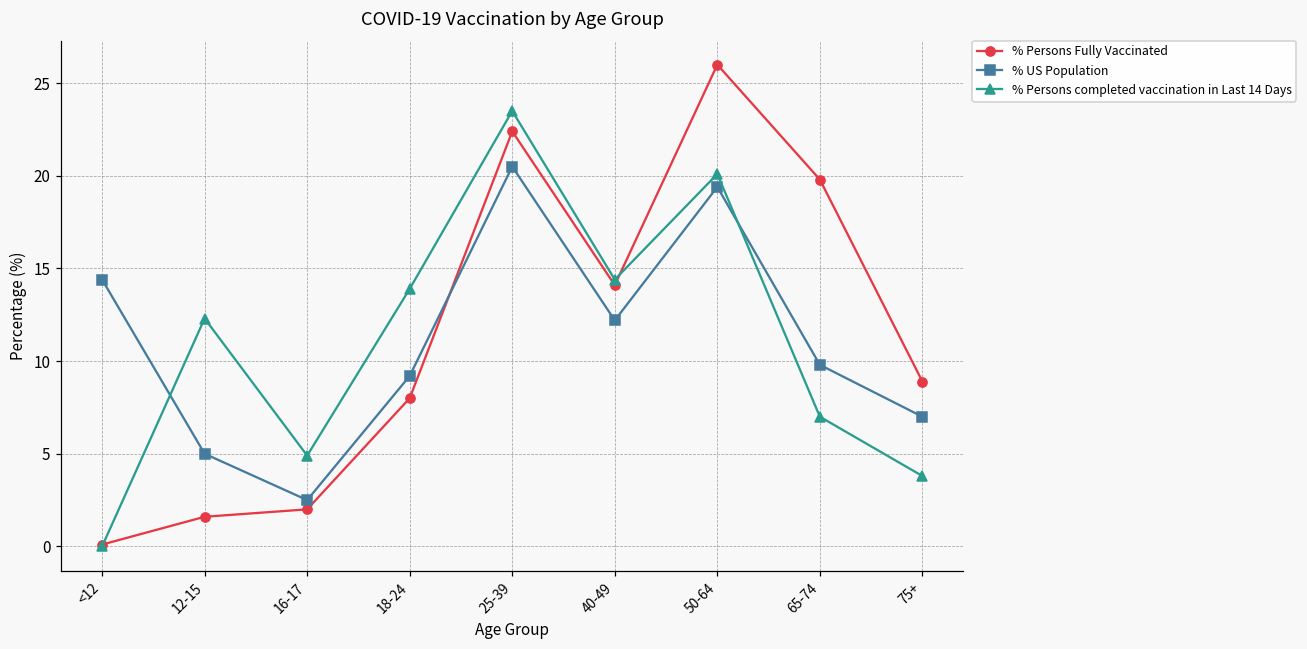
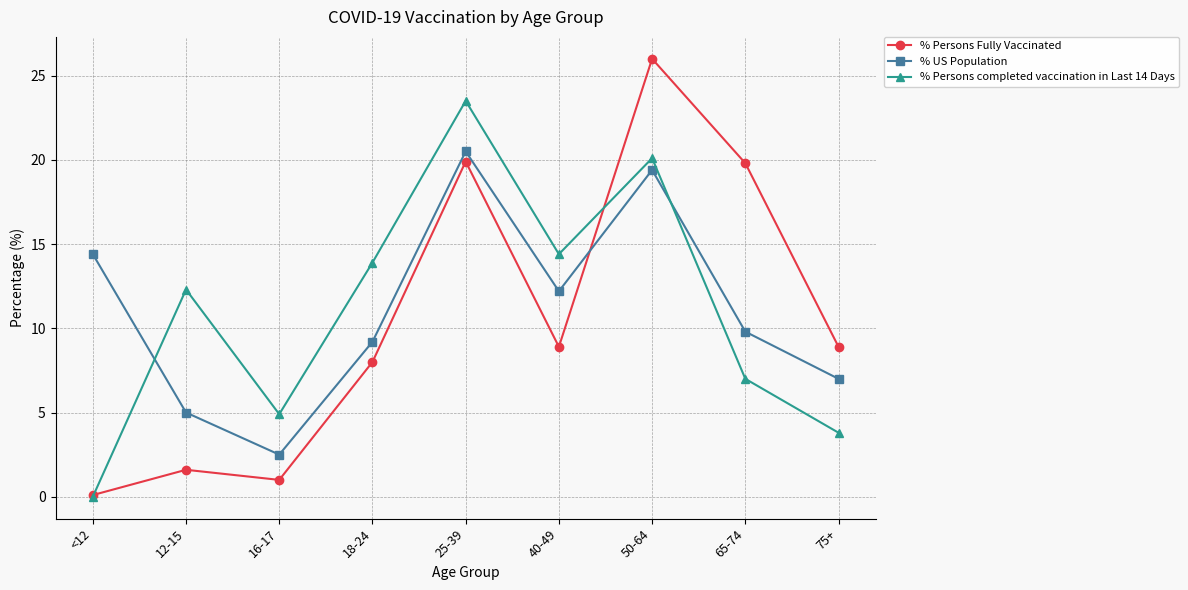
  {
    "% Persons Fully Vaccinated": {
      "12-15": 1.6,
-     "16-17": 2,
+     "16-17": 1,
      "18-24": 8.0,
-     "25-39": 22.4,
-     "40-49": 14.1,
+     "25-39": 19.9,
+     "40-49": 8.9,
      "50-64": 26.0,
      "65-74": 19.8,
      "75+": 8.9
    }
  }
